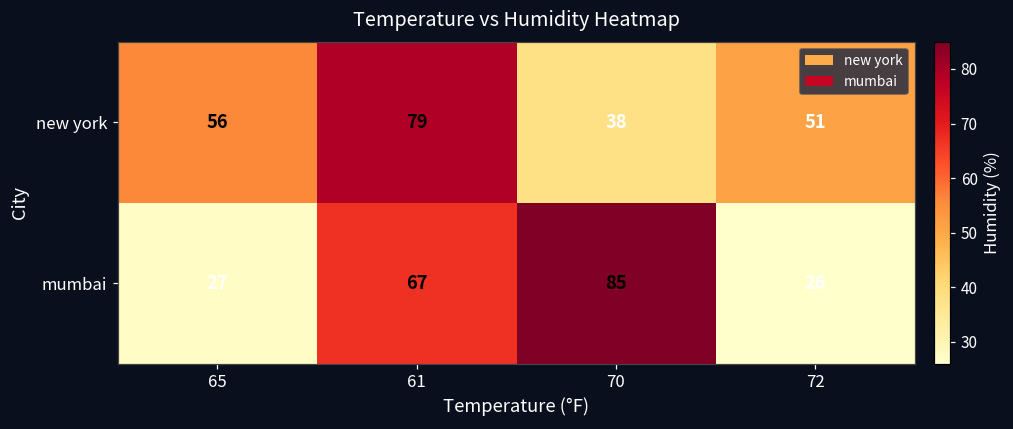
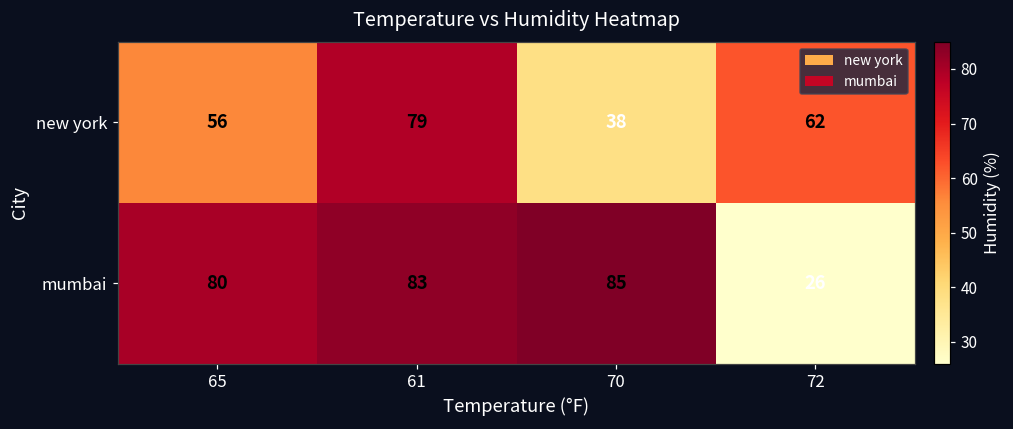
  {
    "new york": {
      "65": 56,
      "61": 79,
      "70": 38,
-     "72": 51
+     "72": 62
    },
    "mumbai": {
-     "65": 27,
-     "61": 67,
+     "65": 80,
+     "61": 83,
      "70": 85,
      "72": 26
    }
  }
